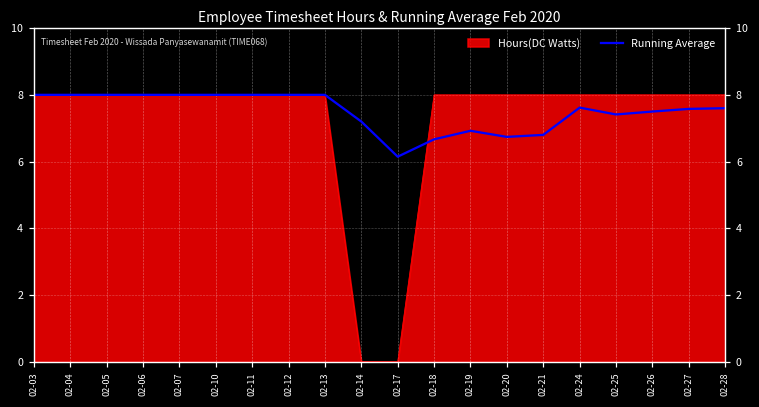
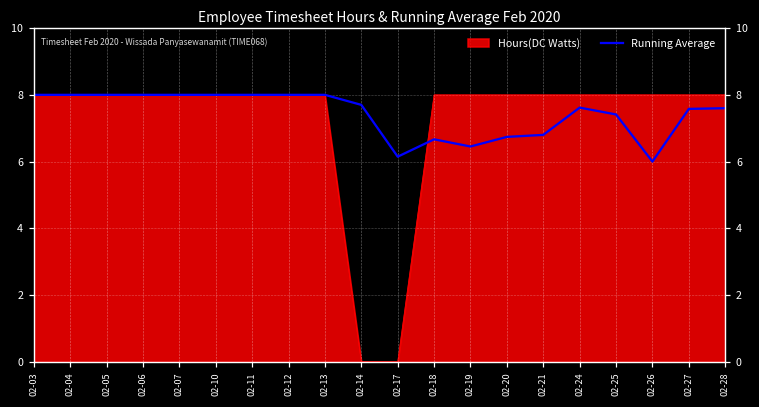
  {
    "Hours(DC Watts)": {
      "02-14": 0.0,
      "02-17": 0.0,
      "02-18": 8.0,
      "02-19": 8.0,
      "02-20": 8.0,
      "02-21": 8.0,
      "02-24": 8.0,
      "02-25": 8.0,
      "02-26": 8.0,
      "02-27": 8.0,
      "02-28": 8.0
    },
    "Running Average": {
-     "02-14": 7.2,
+     "02-14": 7.7,
      "02-17": 6.1,
      "02-18": 6.7,
-     "02-19": 6.9,
+     "02-19": 6.5,
      "02-20": 6.7,
      "02-21": 6.8,
      "02-24": 7.6,
      "02-25": 7.4,
-     "02-26": 7.5,
+     "02-26": 6.0,
      "02-27": 7.6,
      "02-28": 7.6
    }
  }
